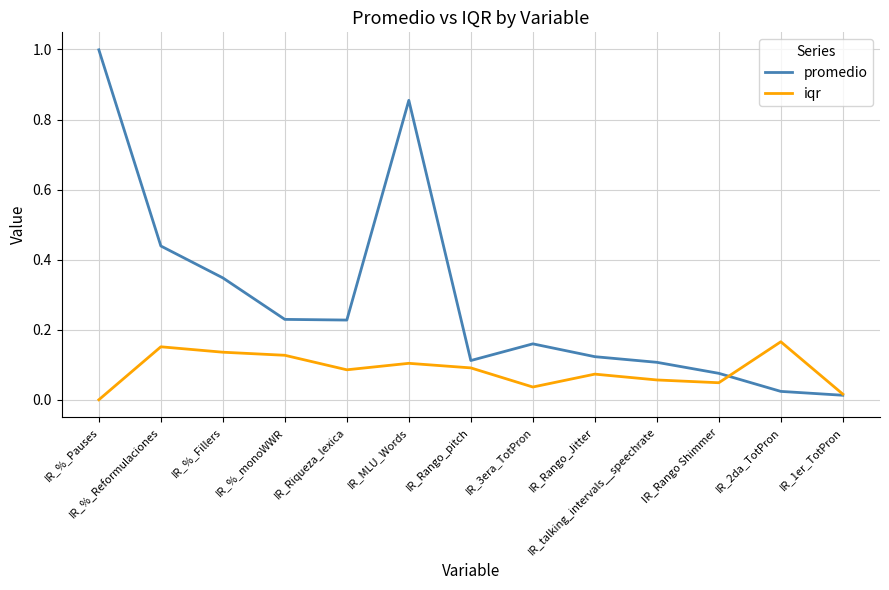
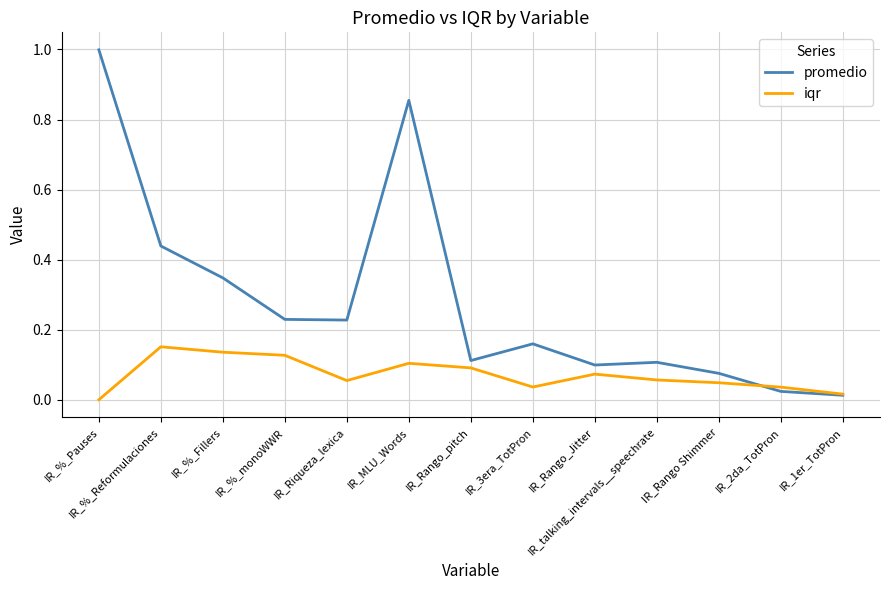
  {
    "promedio": {
      "IR_%_Pauses": 1.00,
      "IR_%_Reformulaciones": 0.44,
      "IR_%_Fillers": 0.35,
      "IR_%_monoWWR": 0.23,
      "IR_Riqueza_lexica": 0.23,
      "IR_MLU_Words": 0.85,
      "IR_Rango_pitch": 0.11,
      "IR_3era_TotPron": 0.16,
-     "IR_Rango_Jitter": 0.12,
+     "IR_Rango_Jitter": 0.10,
      "IR_talking_intervals__speechrate": 0.11,
      "IR_Rango Shimmer": 0.08,
      "IR_2da_TotPron": 0.02
    },
    "iqr": {
      "IR_%_Pauses": 0.00,
      "IR_%_Reformulaciones": 0.15,
      "IR_%_Fillers": 0.14,
      "IR_%_monoWWR": 0.13,
-     "IR_Riqueza_lexica": 0.09,
+     "IR_Riqueza_lexica": 0.05,
      "IR_MLU_Words": 0.10,
      "IR_Rango_pitch": 0.09,
      "IR_3era_TotPron": 0.04,
      "IR_Rango_Jitter": 0.07,
      "IR_talking_intervals__speechrate": 0.06,
      "IR_Rango Shimmer": 0.05,
-     "IR_2da_TotPron": 0.17
+     "IR_2da_TotPron": 0.04
    }
  }
